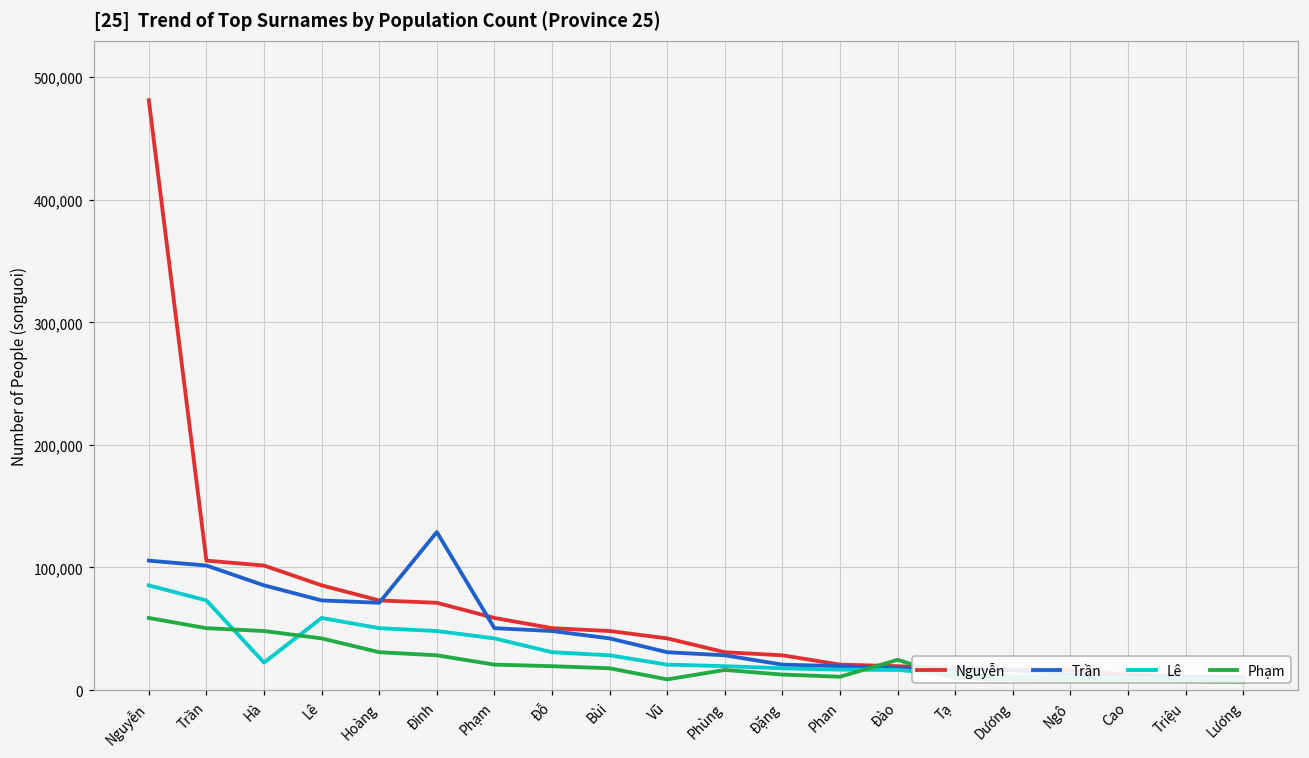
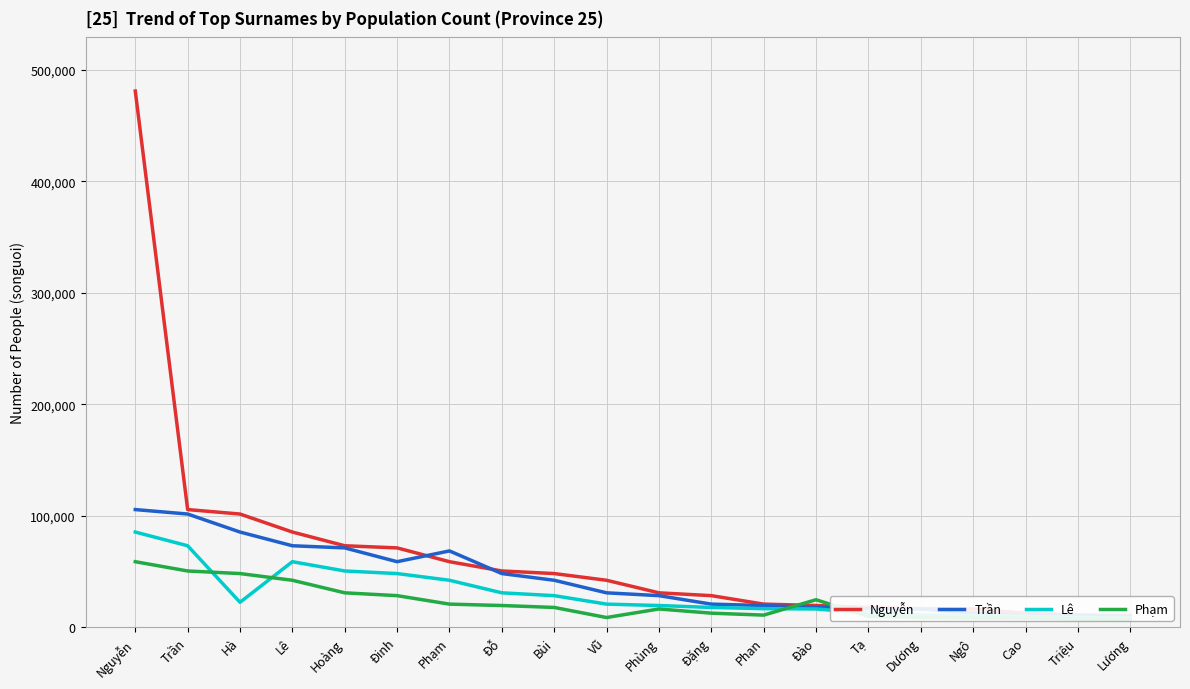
  {
    "Nguyễn": {
      "Nguyễn": "481,000",
      "Trần": "106,000",
      "Hà": "102,000",
      "Lê": "85,000",
      "Đinh": "71,000",
      "Phạm": "59,000",
      "Đỗ": "50,000",
      "Bùi": "48,000",
      "Vũ": "42,000",
      "Phùng": "31,000",
      "Đặng": "28,000"
    },
    "Trần": {
      "Nguyễn": "106,000",
      "Trần": "102,000",
      "Hà": "85,000",
      "Lê": "73,000",
-     "Đinh": "129,000",
-     "Phạm": "50,000",
+     "Đinh": "59,000",
+     "Phạm": "68,000",
      "Đỗ": "48,000",
      "Bùi": "42,000",
      "Vũ": "31,000",
      "Phùng": "28,000",
      "Đặng": "21,000"
    },
    "Lê": {
      "Nguyễn": "85,000",
      "Trần": "73,000",
      "Hà": "22,000",
      "Lê": "59,000",
      "Hoàng": "50,000",
      "Đinh": "48,000",
      "Phạm": "42,000",
      "Đỗ": "31,000",
      "Bùi": "28,000",
      "Vũ": "21,000",
      "Phùng": "19,000",
      "Đặng": "18,000",
      "Phan": "17,000"
    },
    "Phạm": {
      "Nguyễn": "59,000",
      "Trần": "50,000",
      "Hà": "48,000",
      "Lê": "42,000",
      "Hoàng": "31,000",
      "Đinh": "28,000",
      "Phạm": "21,000",
      "Đỗ": "19,000",
      "Bùi": "18,000",
      "Vũ": "9,000",
      "Phùng": "16,000",
      "Đặng": "13,000",
      "Phan": "11,000",
      "Đào": "25,000"
    }
  }
